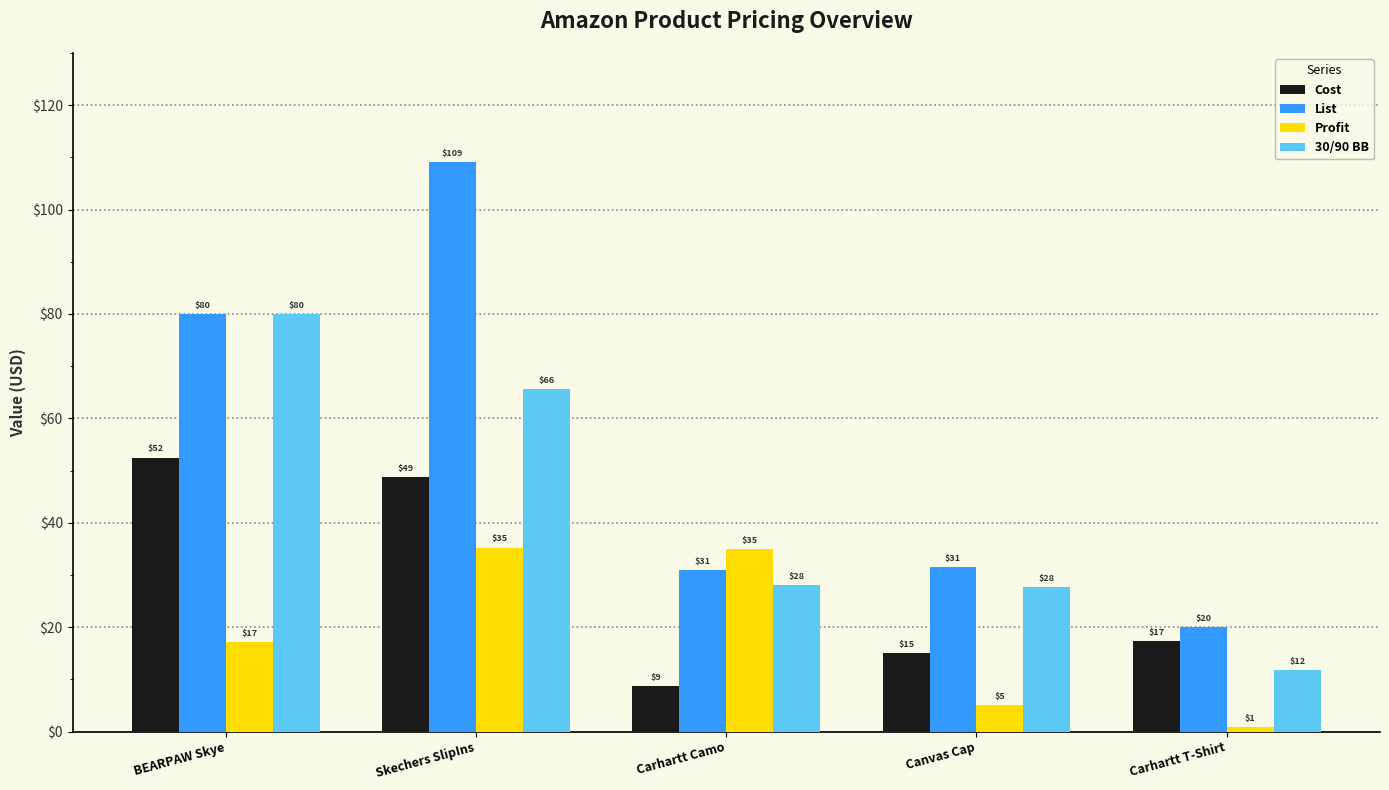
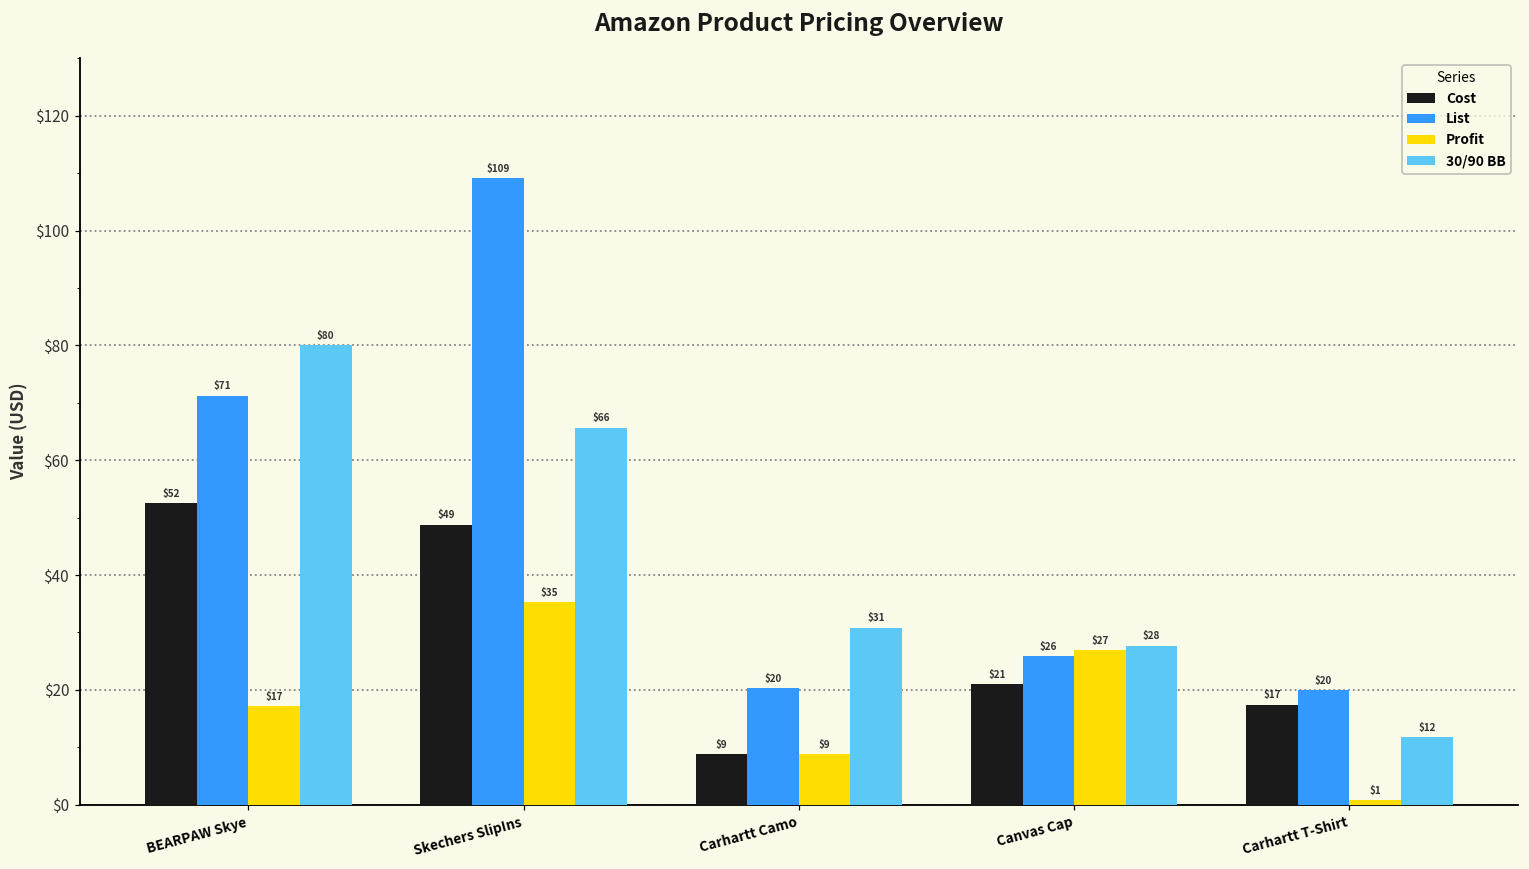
  {
    "Cost": {
      "BEARPAW Skye": "$52",
      "Skechers SlipIns": "$49",
      "Carhartt Camo": "$9",
-     "Canvas Cap": "$15",
+     "Canvas Cap": "$21",
      "Carhartt T-Shirt": "$17"
    },
    "List": {
-     "BEARPAW Skye": "$80",
+     "BEARPAW Skye": "$71",
      "Skechers SlipIns": "$109",
-     "Carhartt Camo": "$31",
-     "Canvas Cap": "$31",
+     "Carhartt Camo": "$20",
+     "Canvas Cap": "$26",
      "Carhartt T-Shirt": "$20"
    },
    "Profit": {
      "BEARPAW Skye": "$17",
      "Skechers SlipIns": "$35",
-     "Carhartt Camo": "$35",
-     "Canvas Cap": "$5",
+     "Carhartt Camo": "$9",
+     "Canvas Cap": "$27",
      "Carhartt T-Shirt": "$1"
    },
    "30/90 BB": {
      "BEARPAW Skye": "$80",
      "Skechers SlipIns": "$66",
-     "Carhartt Camo": "$28",
+     "Carhartt Camo": "$31",
      "Canvas Cap": "$28",
      "Carhartt T-Shirt": "$12"
    }
  }
